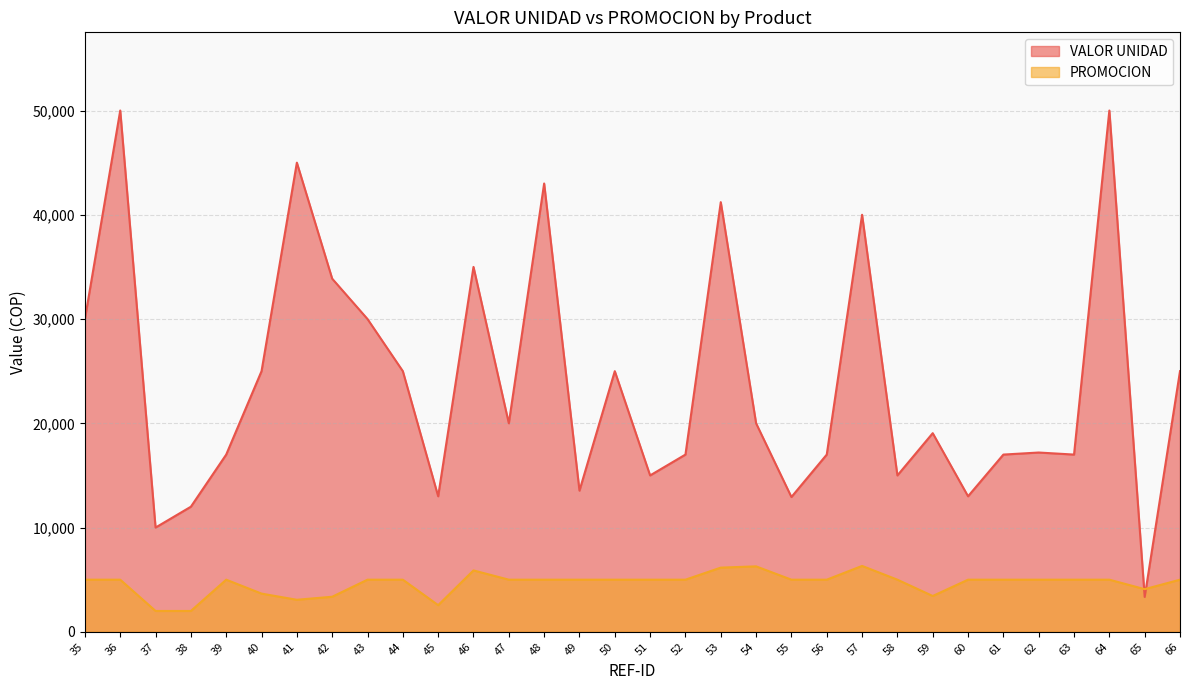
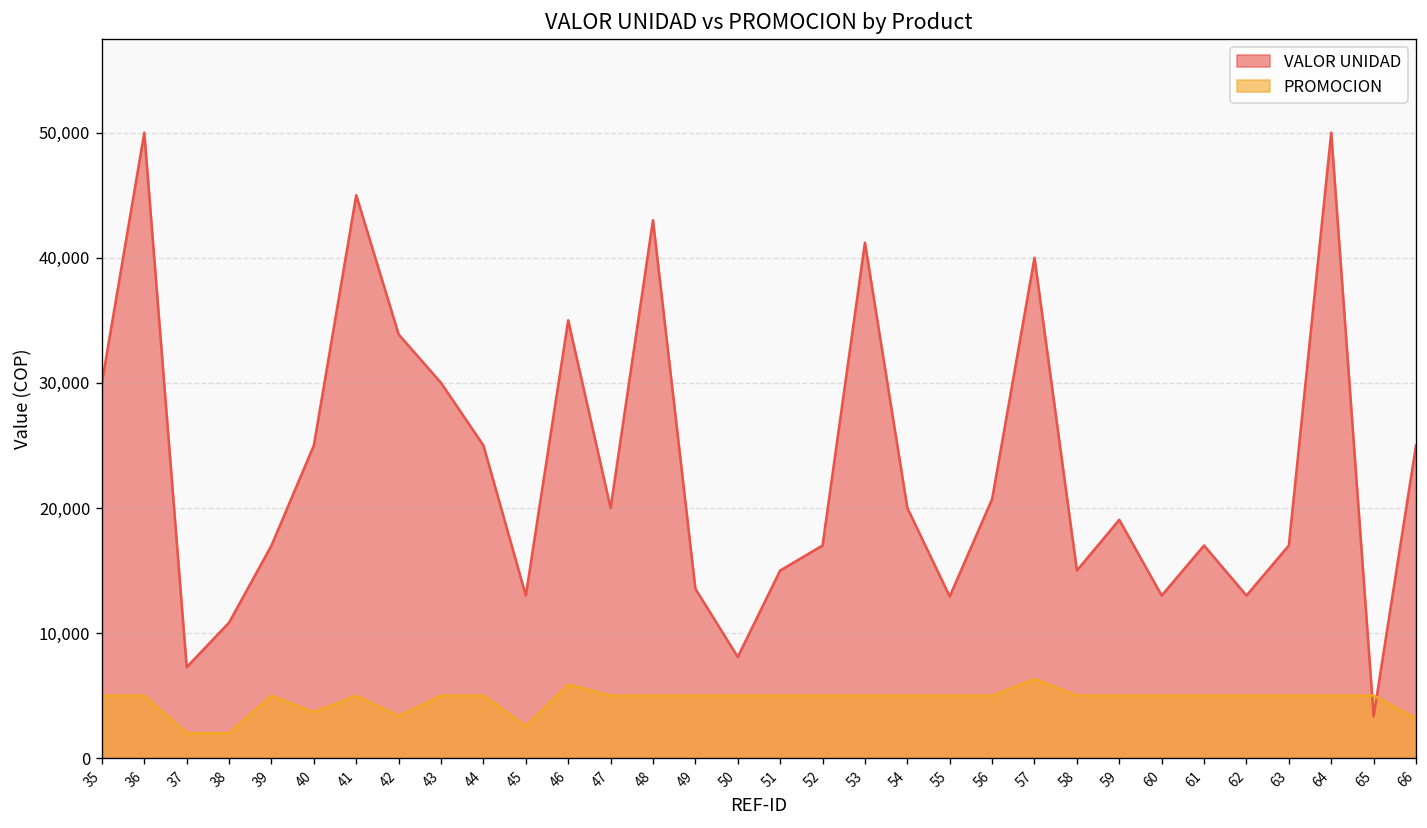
  {
    "VALOR UNIDAD": {
      "35": "30,000",
      "36": "50,000",
-     "37": "10,000",
-     "38": "12,000",
+     "37": "7,300",
+     "38": "10,800",
      "39": "17,000",
      "40": "25,000",
      "41": "45,000",
      "42": "33,900",
      "43": "30,000",
      "44": "25,000",
      "45": "13,000",
      "46": "35,000",
      "47": "20,000",
      "48": "43,000",
      "49": "13,500",
-     "50": "25,000",
+     "50": "8,100",
      "51": "15,000",
      "52": "17,000",
      "53": "41,200",
      "54": "20,000",
      "55": "12,900",
-     "56": "17,000",
+     "56": "20,700",
      "57": "40,000",
      "58": "15,000",
      "59": "19,100",
      "60": "13,000",
      "61": "17,000",
-     "62": "17,200",
+     "62": "13,000",
      "63": "17,000",
      "64": "50,000",
      "65": "3,300",
      "66": "25,000"
    },
    "PROMOCION": {
      "35": "5,000",
      "36": "5,000",
      "37": "2,000",
      "38": "2,000",
      "39": "5,000",
      "40": "3,700",
-     "41": "3,100",
+     "41": "5,000",
      "42": "3,400",
      "43": "5,000",
      "44": "5,000",
      "45": "2,600",
      "46": "5,900",
      "47": "5,000",
      "48": "5,000",
      "49": "5,000",
      "50": "5,000",
      "51": "5,000",
      "52": "5,000",
-     "53": "6,200",
-     "54": "6,300",
+     "53": "5,000",
+     "54": "5,000",
      "55": "5,000",
      "56": "5,000",
      "57": "6,300",
      "58": "5,000",
-     "59": "3,400",
+     "59": "5,000",
      "60": "5,000",
      "61": "5,000",
      "62": "5,000",
      "63": "5,000",
      "64": "5,000",
-     "65": "4,100",
-     "66": "5,000"
+     "65": "5,000",
+     "66": "3,200"
    }
  }
